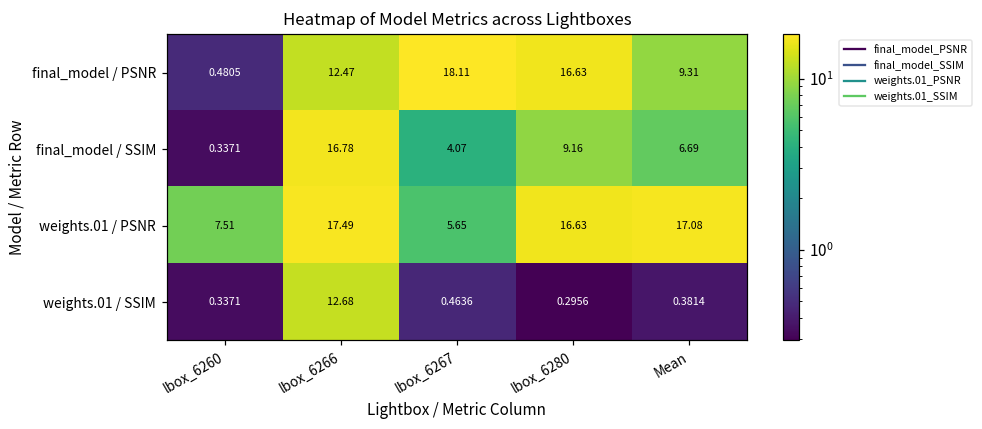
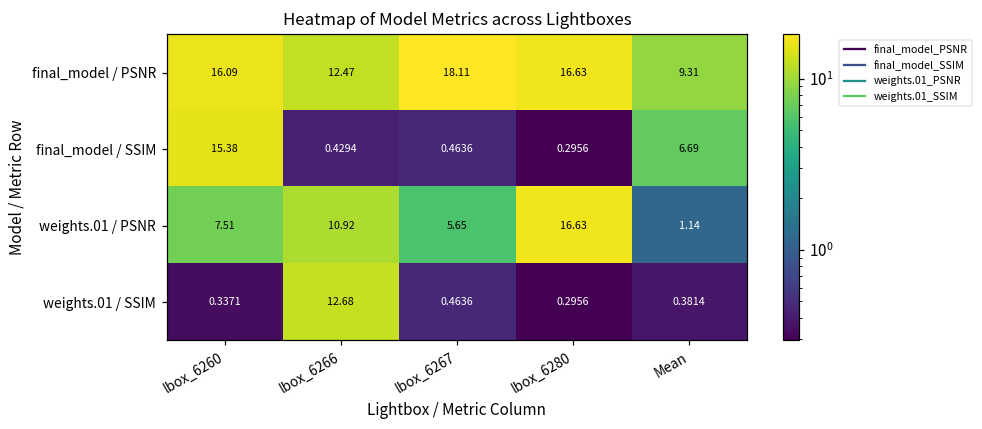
  {
    "final_model / PSNR": {
-     "lbox_6260": 0.4805,
+     "lbox_6260": 16.09,
      "lbox_6266": 12.47,
      "lbox_6267": 18.11,
      "lbox_6280": 16.63,
      "Mean": 9.31
    },
    "final_model / SSIM": {
-     "lbox_6260": 0.3371,
-     "lbox_6266": 16.78,
-     "lbox_6267": 4.07,
-     "lbox_6280": 9.16,
+     "lbox_6260": 15.38,
+     "lbox_6266": 0.4294,
+     "lbox_6267": 0.4636,
+     "lbox_6280": 0.2956,
      "Mean": 6.69
    },
    "weights.01 / PSNR": {
      "lbox_6260": 7.51,
-     "lbox_6266": 17.49,
+     "lbox_6266": 10.92,
      "lbox_6267": 5.65,
      "lbox_6280": 16.63,
-     "Mean": 17.08
+     "Mean": 1.14
    },
    "weights.01 / SSIM": {
      "lbox_6260": 0.3371,
      "lbox_6266": 12.68,
      "lbox_6267": 0.4636,
      "lbox_6280": 0.2956,
      "Mean": 0.3814
    }
  }
